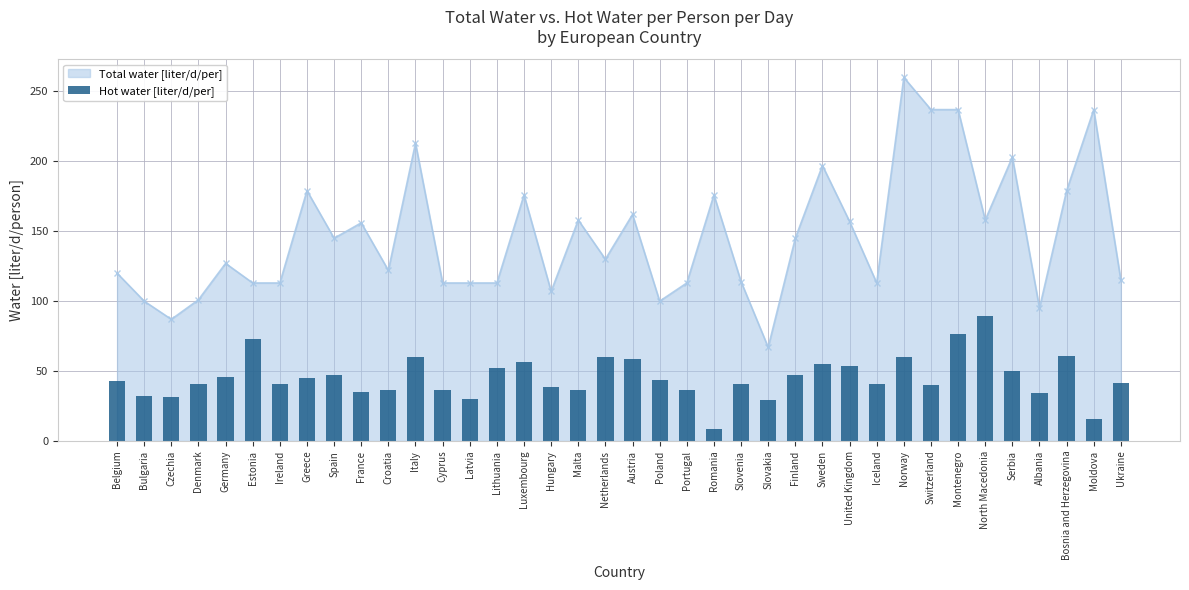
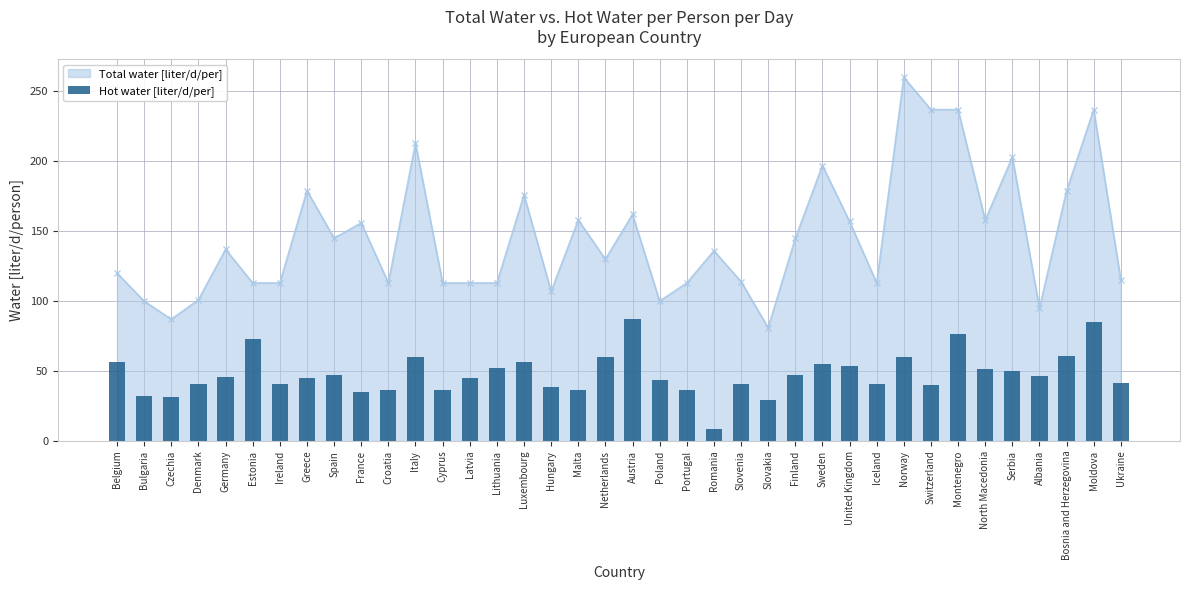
  {
    "Hot water [liter/d/per]": {
-     "Belgium": 43,
+     "Belgium": 57,
      "Bulgaria": 32,
      "Czechia": 31,
      "Denmark": 41,
      "Germany": 46,
      "Estonia": 73,
      "Ireland": 41,
      "Greece": 45,
      "Spain": 47,
      "France": 35,
      "Croatia": 37,
      "Italy": 60,
      "Cyprus": 37,
-     "Latvia": 30,
+     "Latvia": 45,
      "Lithuania": 52,
      "Luxembourg": 57,
      "Hungary": 39,
      "Malta": 37,
      "Netherlands": 60,
-     "Austria": 58,
+     "Austria": 87,
      "Poland": 43,
      "Portugal": 37,
      "Romania": 9,
      "Slovenia": 41,
      "Slovakia": 29,
      "Finland": 47,
      "Sweden": 55,
      "United Kingdom": 54,
      "Iceland": 41,
      "Norway": 60,
      "Switzerland": 40,
      "Montenegro": 77,
-     "North Macedonia": 90,
+     "North Macedonia": 51,
      "Serbia": 50,
-     "Albania": 34,
+     "Albania": 47,
      "Bosnia and Herzegovina": 60,
-     "Moldova": 16,
+     "Moldova": 85,
      "Ukraine": 41
    },
    "Total water [liter/d/per]": {
      "Belgium": 120,
      "Bulgaria": 100,
      "Czechia": 87,
      "Denmark": 101,
-     "Germany": 127,
+     "Germany": 137,
      "Estonia": 113,
      "Ireland": 113,
      "Greece": 179,
      "Spain": 145,
      "France": 156,
-     "Croatia": 122,
+     "Croatia": 113,
      "Italy": 213,
      "Cyprus": 113,
      "Latvia": 113,
      "Lithuania": 113,
      "Luxembourg": 176,
      "Hungary": 107,
      "Malta": 158,
      "Netherlands": 130,
      "Austria": 162,
      "Poland": 100,
      "Portugal": 113,
-     "Romania": 176,
+     "Romania": 136,
      "Slovenia": 114,
-     "Slovakia": 67,
+     "Slovakia": 81,
      "Finland": 145,
      "Sweden": 197,
      "United Kingdom": 157,
      "Iceland": 113,
      "Norway": 260,
      "Switzerland": 237,
      "Montenegro": 237,
      "North Macedonia": 158,
      "Serbia": 203,
      "Albania": 95,
      "Bosnia and Herzegovina": 179,
      "Moldova": 237,
      "Ukraine": 115
    }
  }
